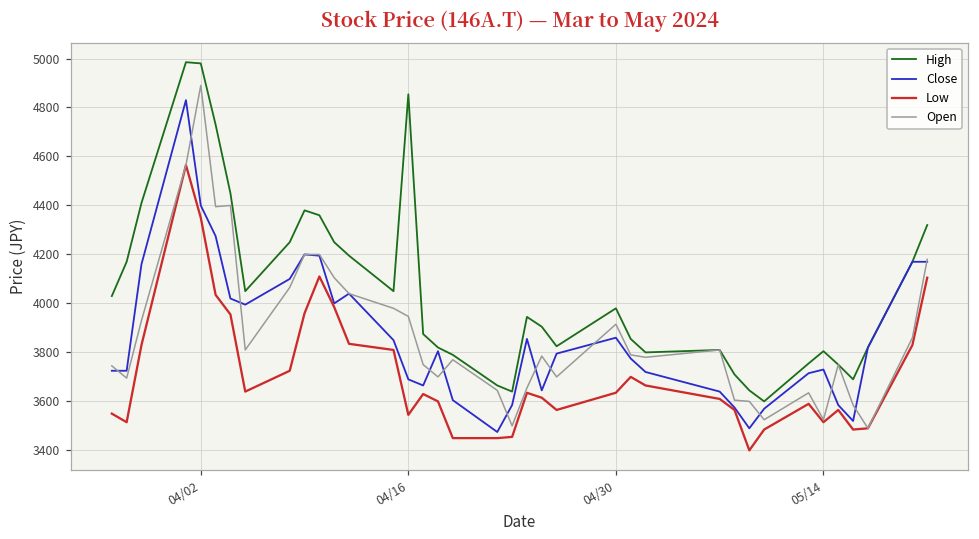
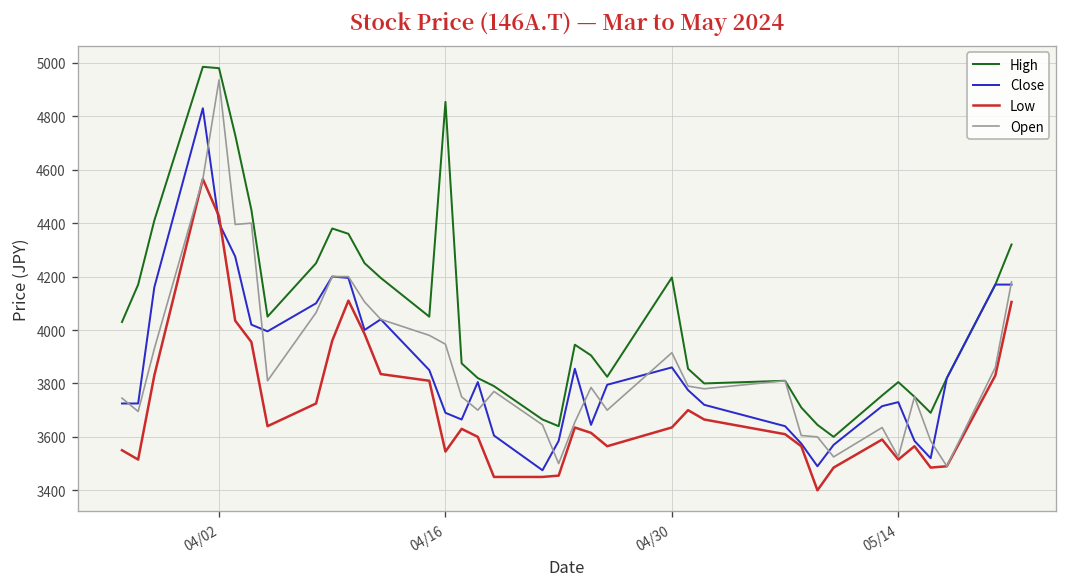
  {
    "High": {
      "04/02": 4980,
      "04/16": 4850,
-     "04/30": 3980,
+     "04/30": 4200,
      "05/14": 3810
    },
    "Close": {
      "04/02": 4400,
      "04/16": 3690,
      "04/30": 3860,
      "05/14": 3730
    },
    "Low": {
-     "04/02": 4350,
+     "04/02": 4430,
      "04/16": 3550,
      "04/30": 3640
    },
    "Open": {
-     "04/02": 4890,
+     "04/02": 4940,
      "04/16": 3950,
      "04/30": 3920
    }
  }
